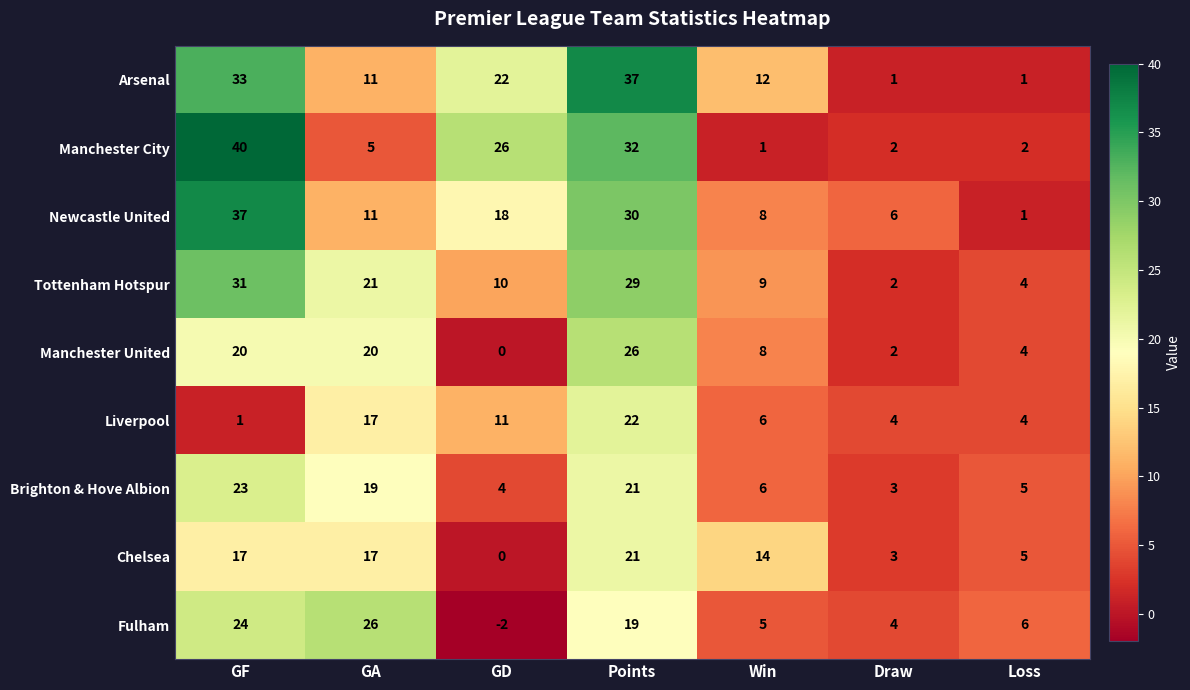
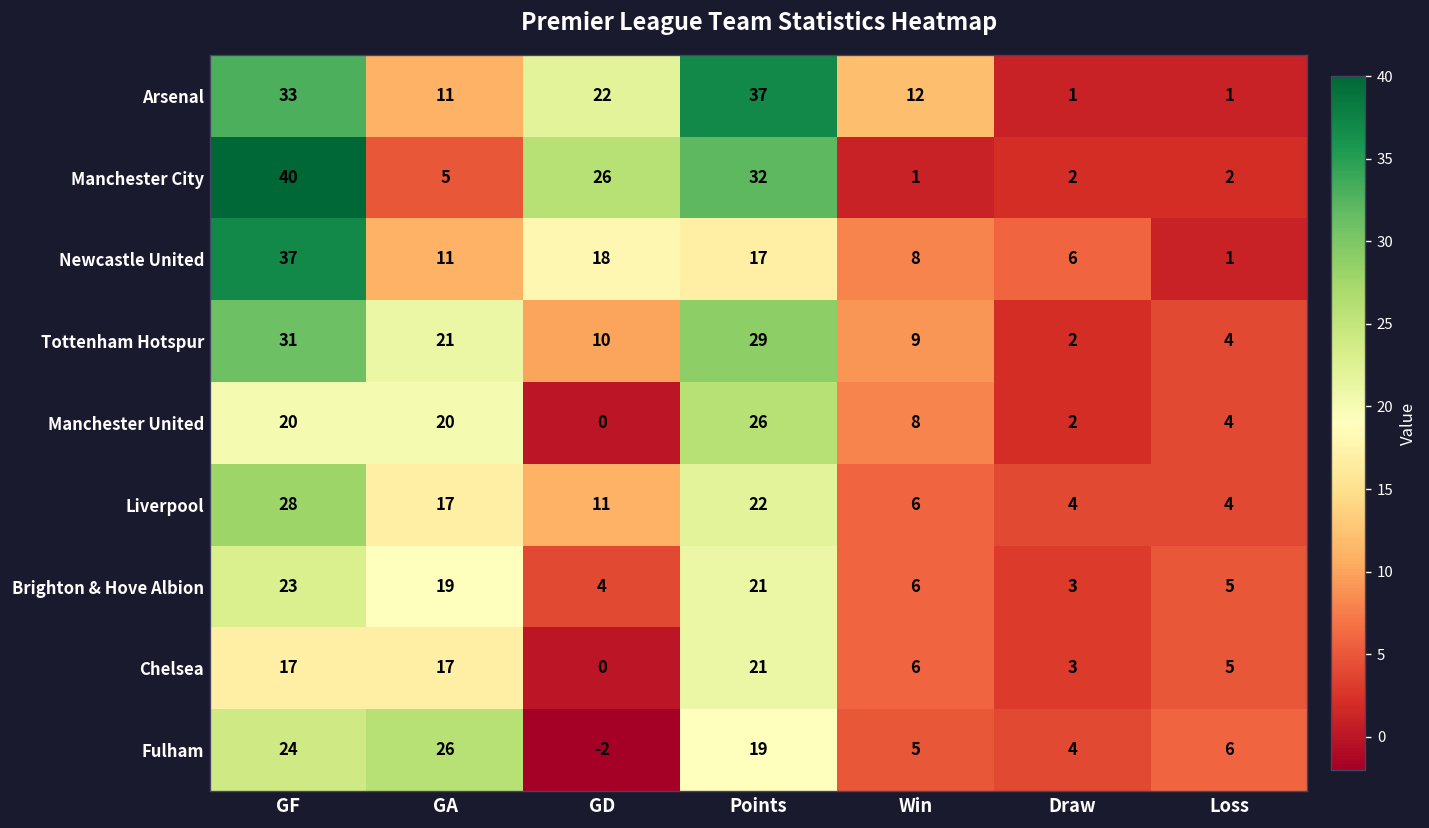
  {
    "Arsenal": {
      "GF": 33,
      "GA": 11,
      "GD": 22,
      "Points": 37,
      "Win": 12,
      "Draw": 1,
      "Loss": 1
    },
    "Manchester City": {
      "GF": 40,
      "GA": 5,
      "GD": 26,
      "Points": 32,
      "Win": 1,
      "Draw": 2,
      "Loss": 2
    },
    "Newcastle United": {
      "GF": 37,
      "GA": 11,
      "GD": 18,
-     "Points": 30,
+     "Points": 17,
      "Win": 8,
      "Draw": 6,
      "Loss": 1
    },
    "Tottenham Hotspur": {
      "GF": 31,
      "GA": 21,
      "GD": 10,
      "Points": 29,
      "Win": 9,
      "Draw": 2,
      "Loss": 4
    },
    "Manchester United": {
      "GF": 20,
      "GA": 20,
      "GD": 0,
      "Points": 26,
      "Win": 8,
      "Draw": 2,
      "Loss": 4
    },
    "Liverpool": {
-     "GF": 1,
+     "GF": 28,
      "GA": 17,
      "GD": 11,
      "Points": 22,
      "Win": 6,
      "Draw": 4,
      "Loss": 4
    },
    "Brighton & Hove Albion": {
      "GF": 23,
      "GA": 19,
      "GD": 4,
      "Points": 21,
      "Win": 6,
      "Draw": 3,
      "Loss": 5
    },
    "Chelsea": {
      "GF": 17,
      "GA": 17,
      "GD": 0,
      "Points": 21,
-     "Win": 14,
+     "Win": 6,
      "Draw": 3,
      "Loss": 5
    },
    "Fulham": {
      "GF": 24,
      "GA": 26,
      "GD": -2,
      "Points": 19,
      "Win": 5,
      "Draw": 4,
      "Loss": 6
    }
  }
